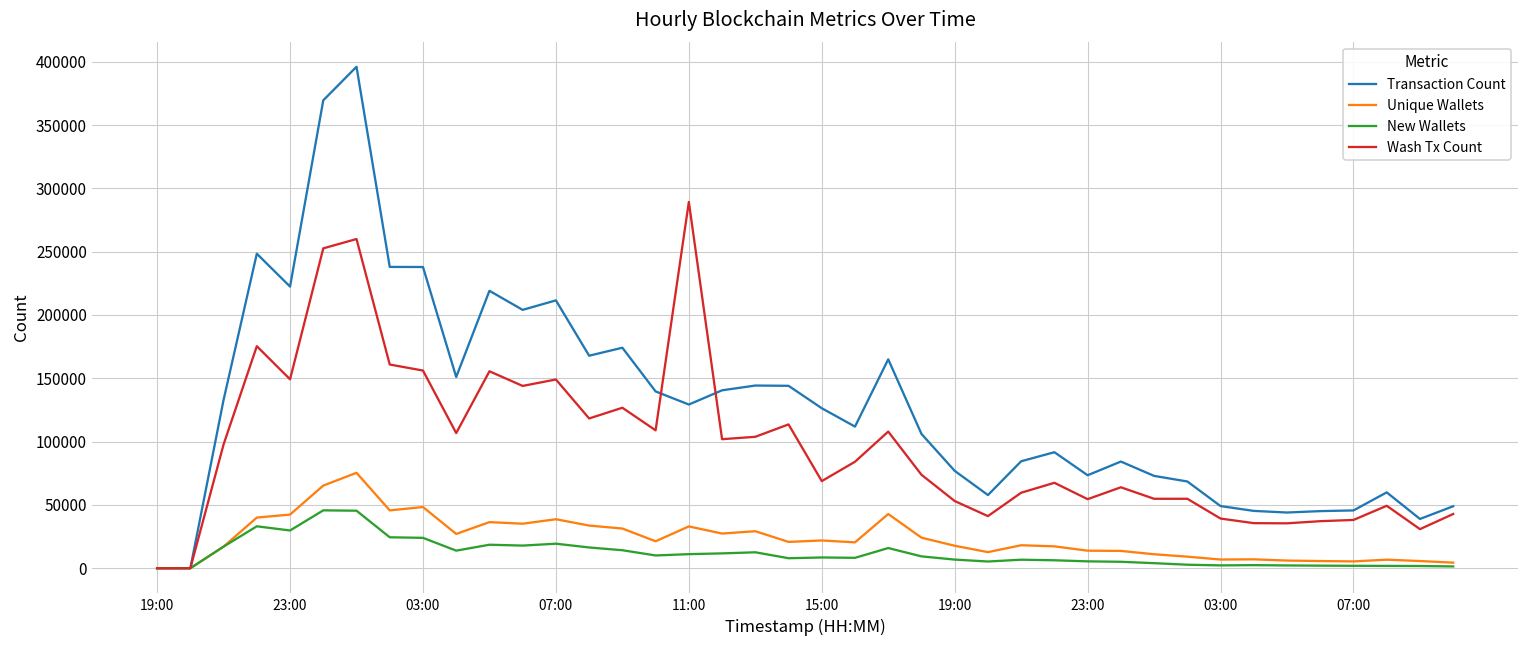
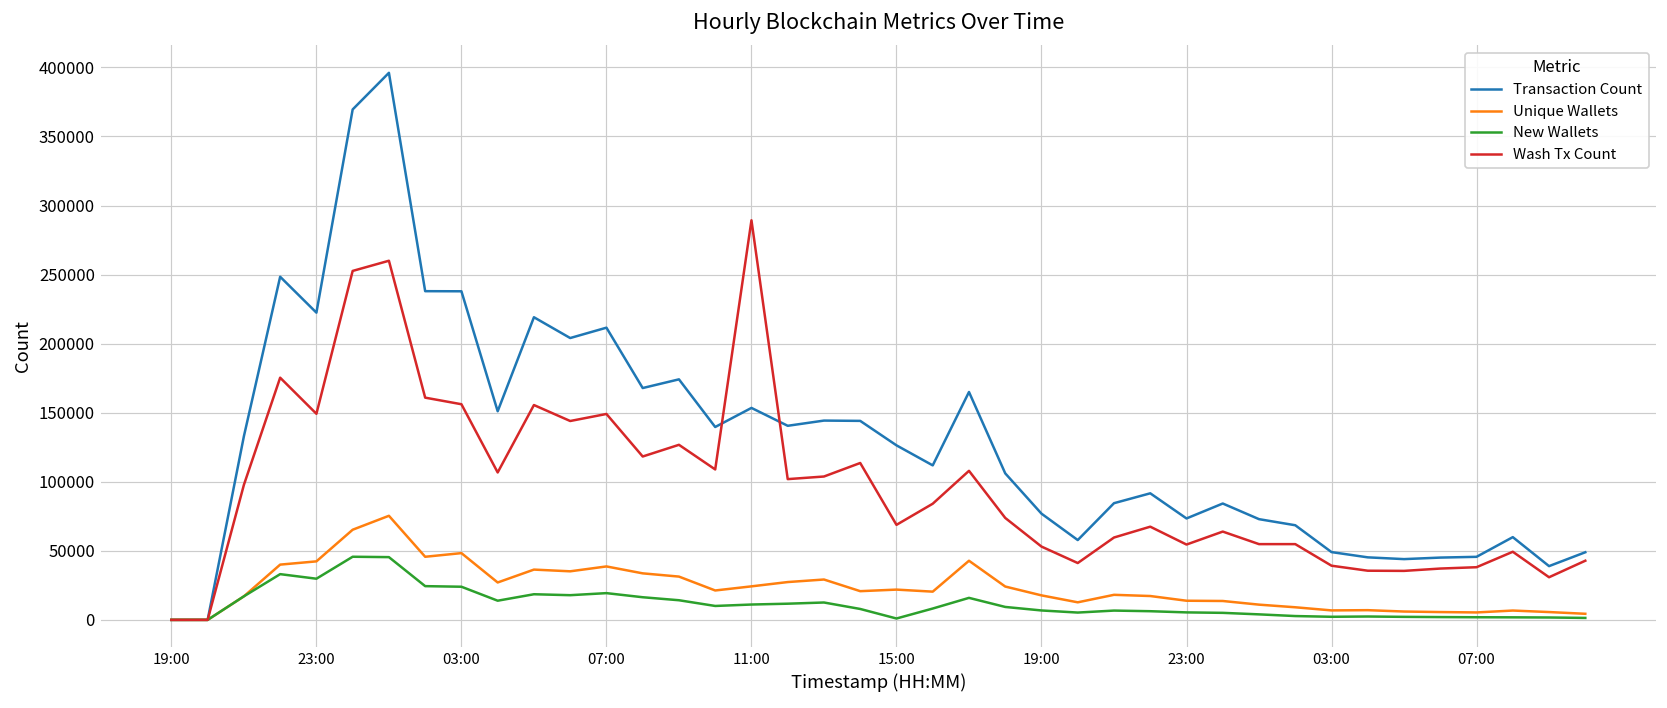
  {
    "Transaction Count": {
-     "11:00": 129000,
+     "11:00": 153000,
      "15:00": 126000
    },
    "Unique Wallets": {
-     "11:00": 33000,
+     "11:00": 24000,
      "15:00": 22000
    },
    "New Wallets": {
      "11:00": 11000,
-     "15:00": 8000
+     "15:00": 1000
    },
    "Wash Tx Count": {
      "11:00": 289000,
      "15:00": 69000
    }
  }
